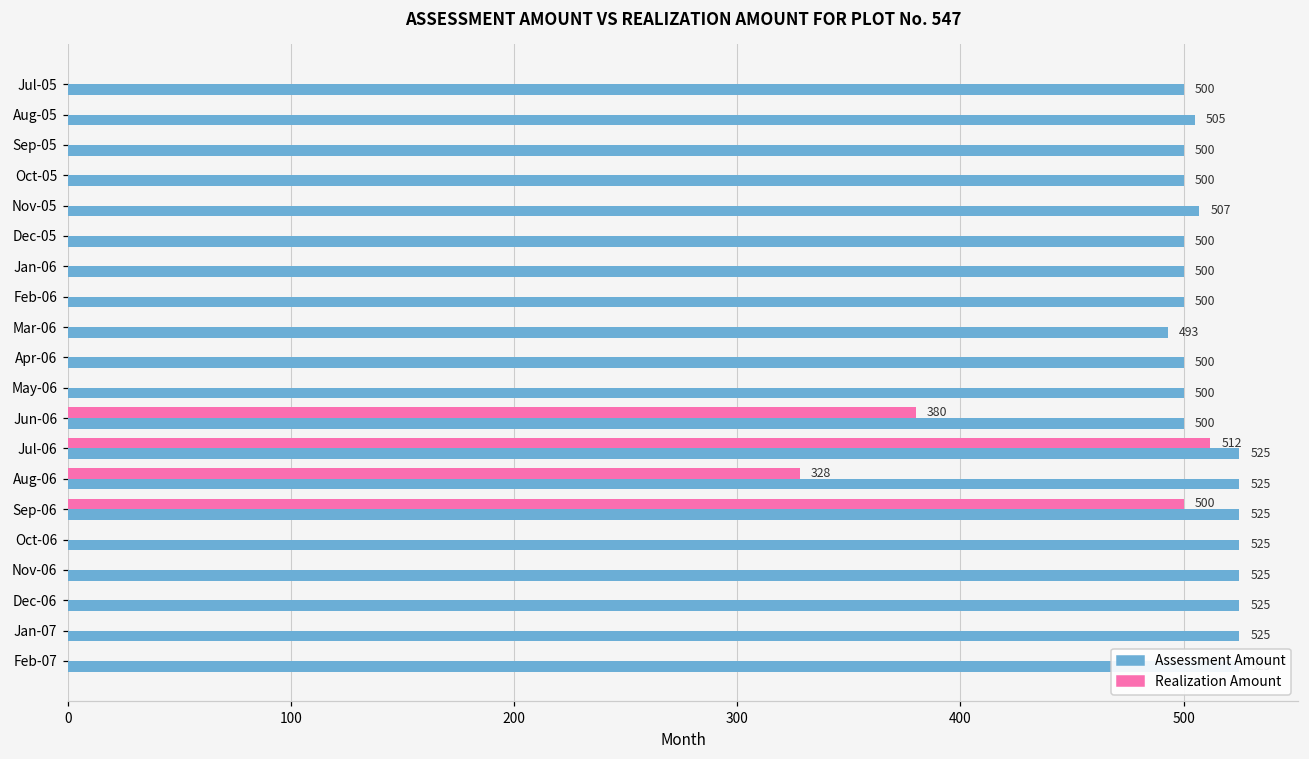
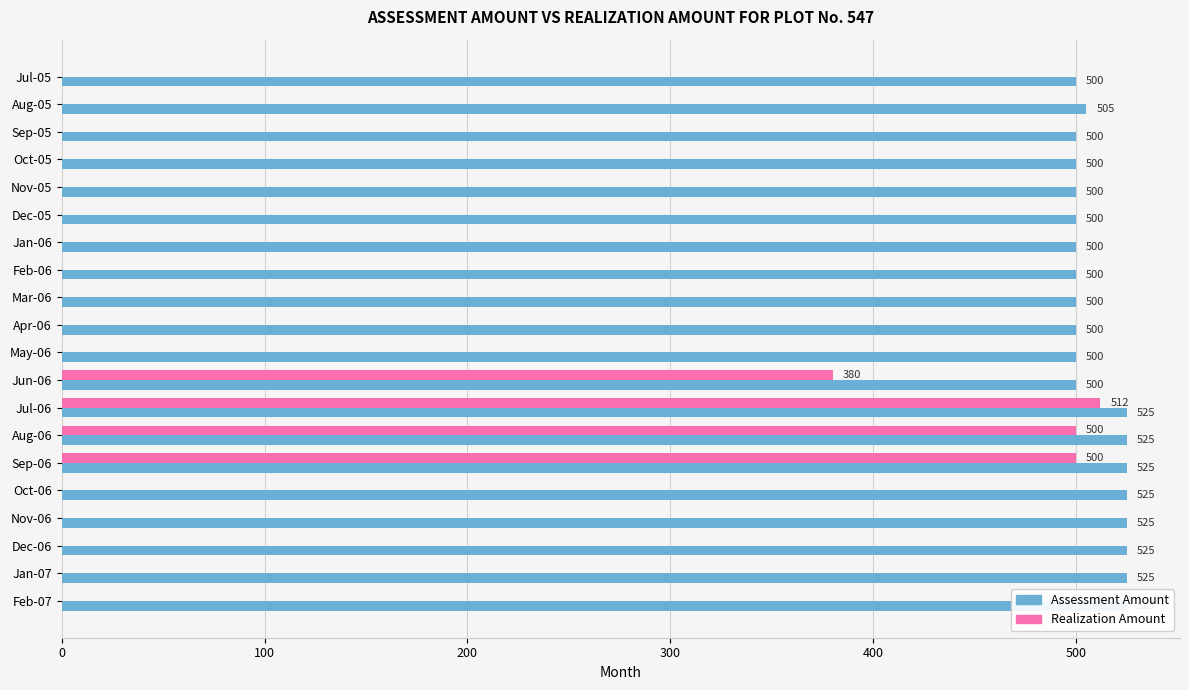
  {
    "Assessment Amount": {
      "Jul-05": 500,
      "Aug-05": 505,
      "Sep-05": 500,
      "Oct-05": 500,
-     "Nov-05": 507,
+     "Nov-05": 500,
      "Dec-05": 500,
      "Jan-06": 500,
      "Feb-06": 500,
-     "Mar-06": 493,
+     "Mar-06": 500,
      "Apr-06": 500,
      "May-06": 500,
      "Jun-06": 500,
      "Jul-06": 525,
      "Aug-06": 525,
      "Sep-06": 525,
      "Oct-06": 525,
      "Nov-06": 525,
      "Dec-06": 525,
      "Jan-07": 525
    },
    "Realization Amount": {
      "Jun-06": 380,
      "Jul-06": 512,
-     "Aug-06": 328,
+     "Aug-06": 500,
      "Sep-06": 500
    }
  }
